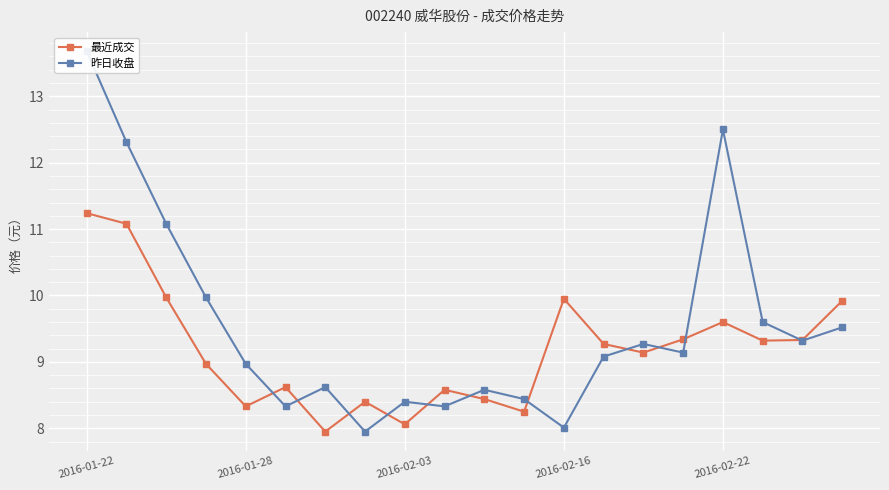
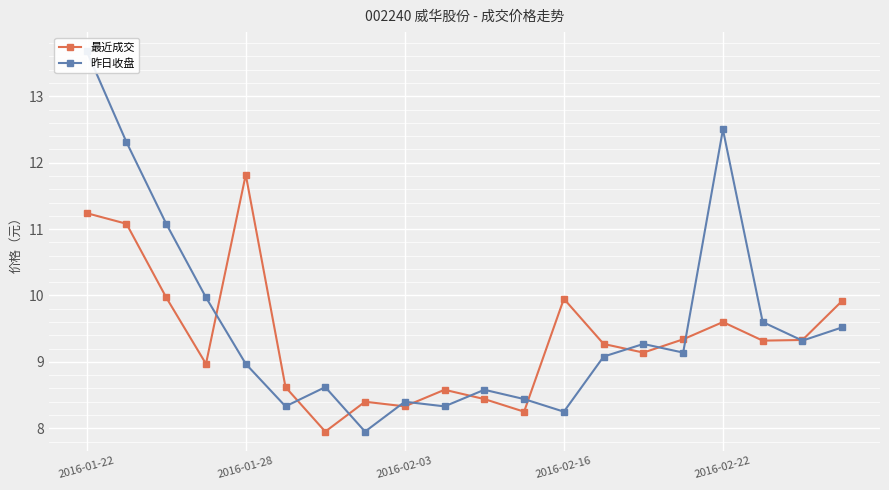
  {
    "最近成交": {
      "2016-01-22": 11.2,
-     "2016-01-28": 8.3,
-     "2016-02-03": 8.1,
+     "2016-01-28": 11.8,
+     "2016-02-03": 8.3,
      "2016-02-16": 10.0,
      "2016-02-22": 9.6
    },
    "昨日收盘": {
      "2016-01-28": 9.0,
      "2016-02-03": 8.4,
-     "2016-02-16": 8.0,
+     "2016-02-16": 8.3,
      "2016-02-22": 12.5
    }
  }
